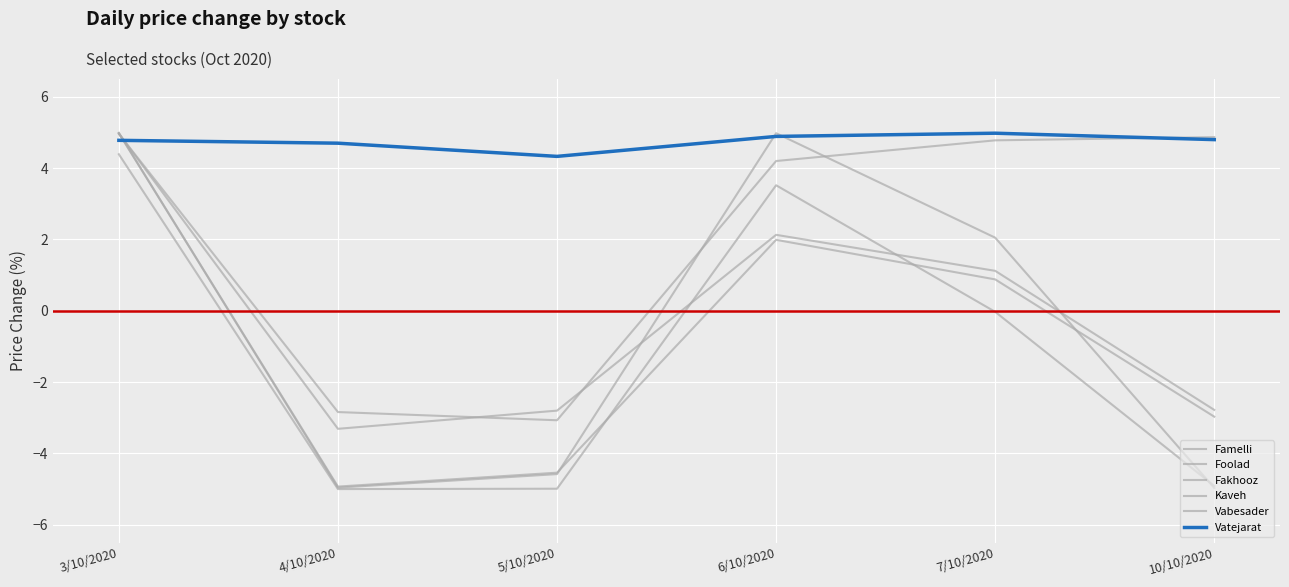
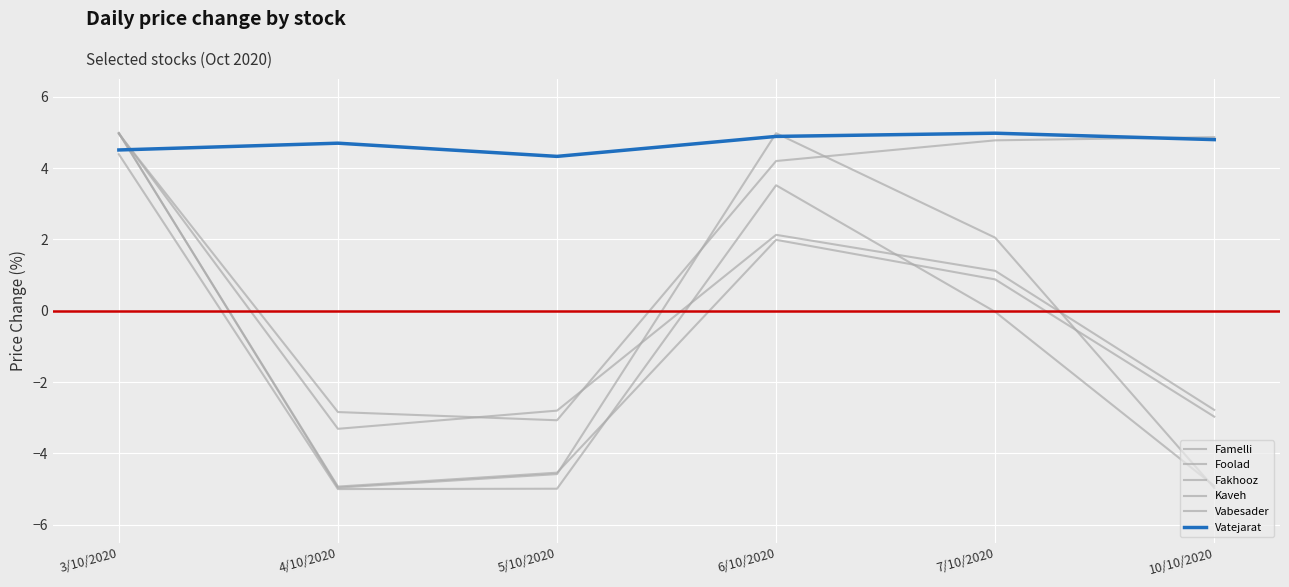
  {
    "Vatejarat": {
-     "3/10/2020": 4.8,
+     "3/10/2020": 4.5,
      "4/10/2020": 4.7,
      "5/10/2020": 4.3,
      "6/10/2020": 4.9,
      "7/10/2020": 5.0
    }
  }
